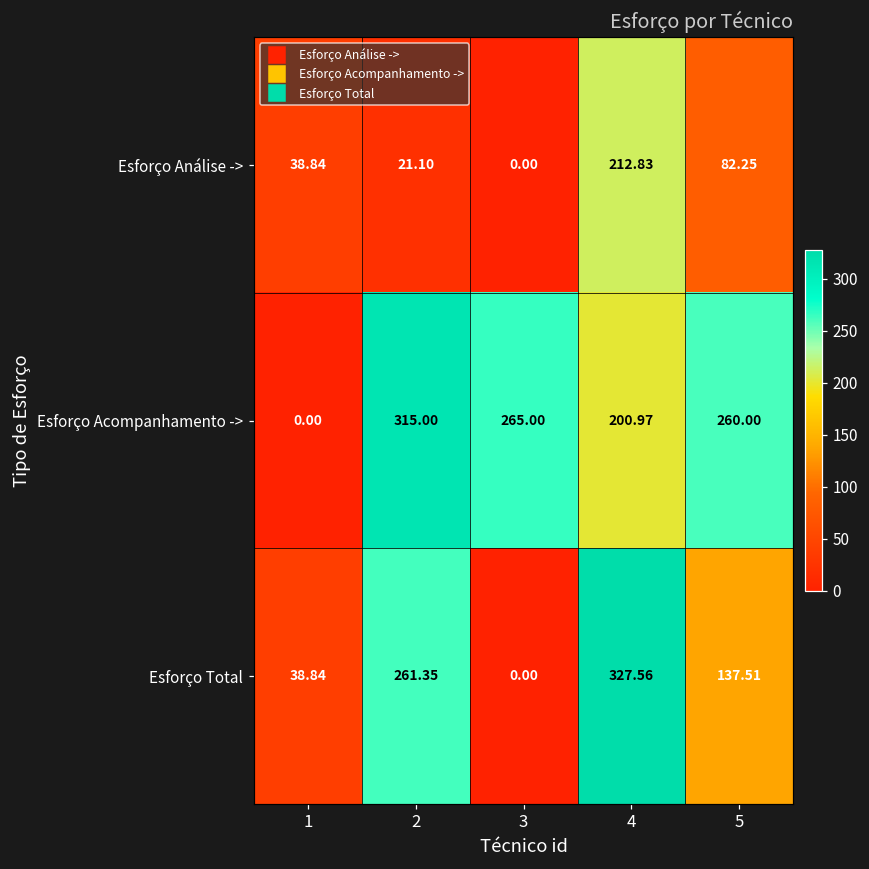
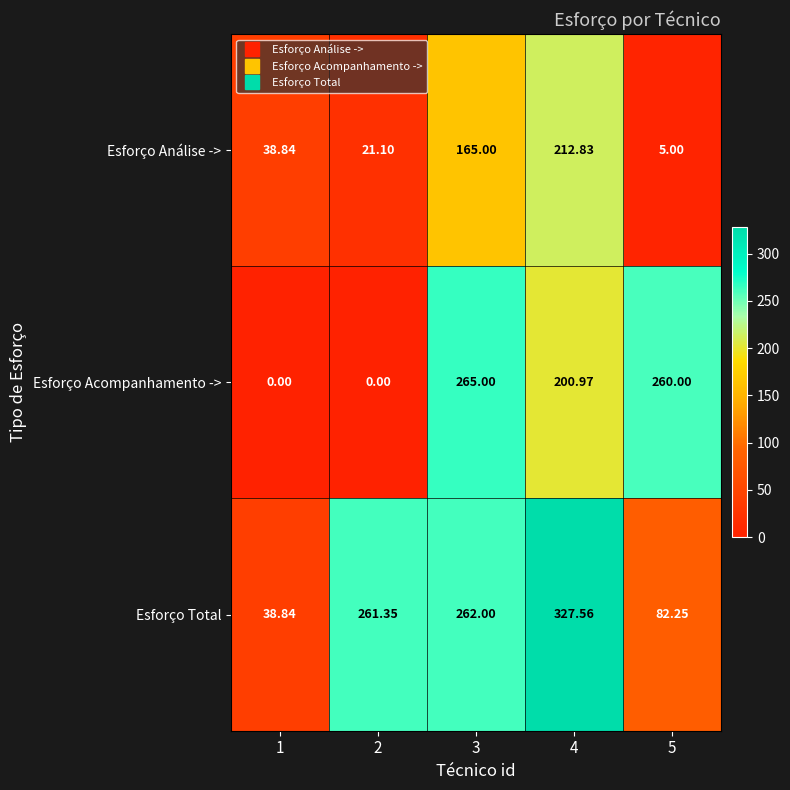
  {
    "Esforço Análise ->": {
      "1": 38.84,
      "2": 21.10,
-     "3": 0.00,
+     "3": 165.00,
      "4": 212.83,
-     "5": 82.25
+     "5": 5.00
    },
    "Esforço Acompanhamento ->": {
      "1": 0.00,
-     "2": 315.00,
+     "2": 0.00,
      "3": 265.00,
      "4": 200.97,
      "5": 260.00
    },
    "Esforço Total": {
      "1": 38.84,
      "2": 261.35,
-     "3": 0.00,
+     "3": 262.00,
      "4": 327.56,
-     "5": 137.51
+     "5": 82.25
    }
  }
